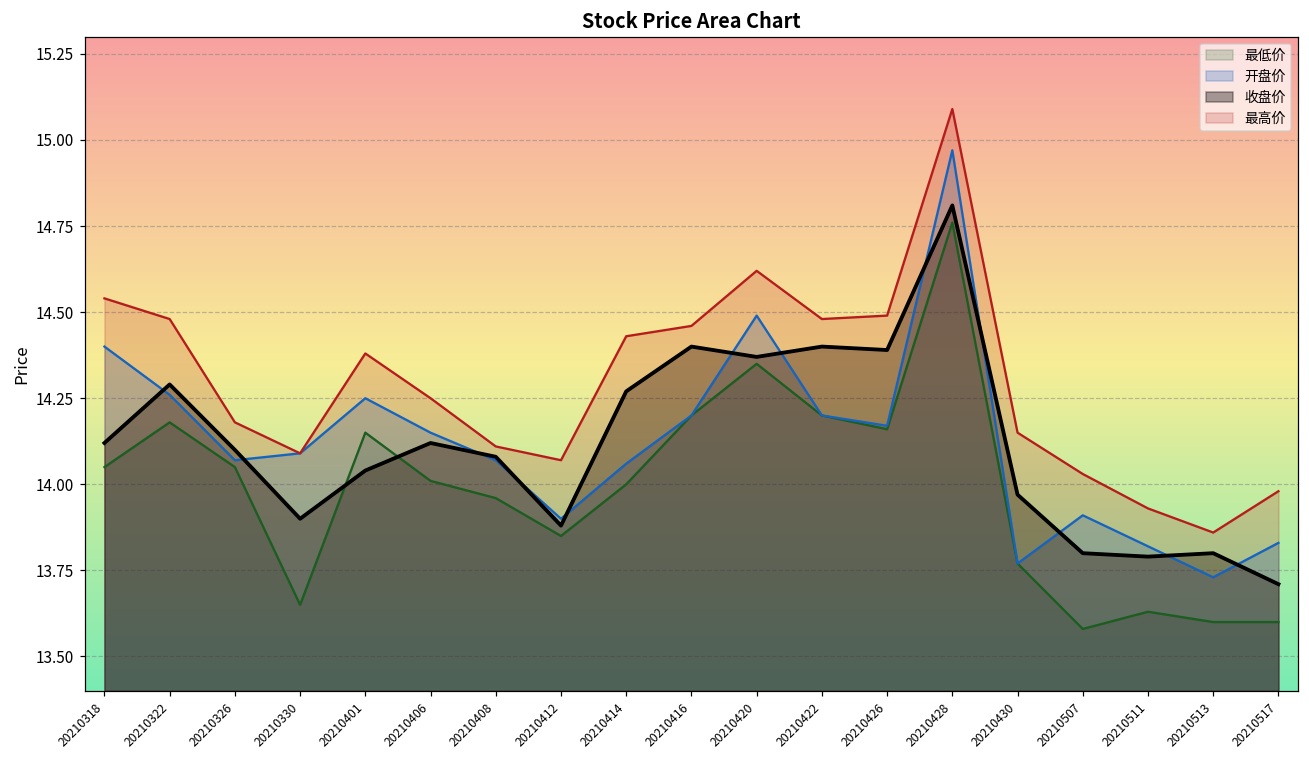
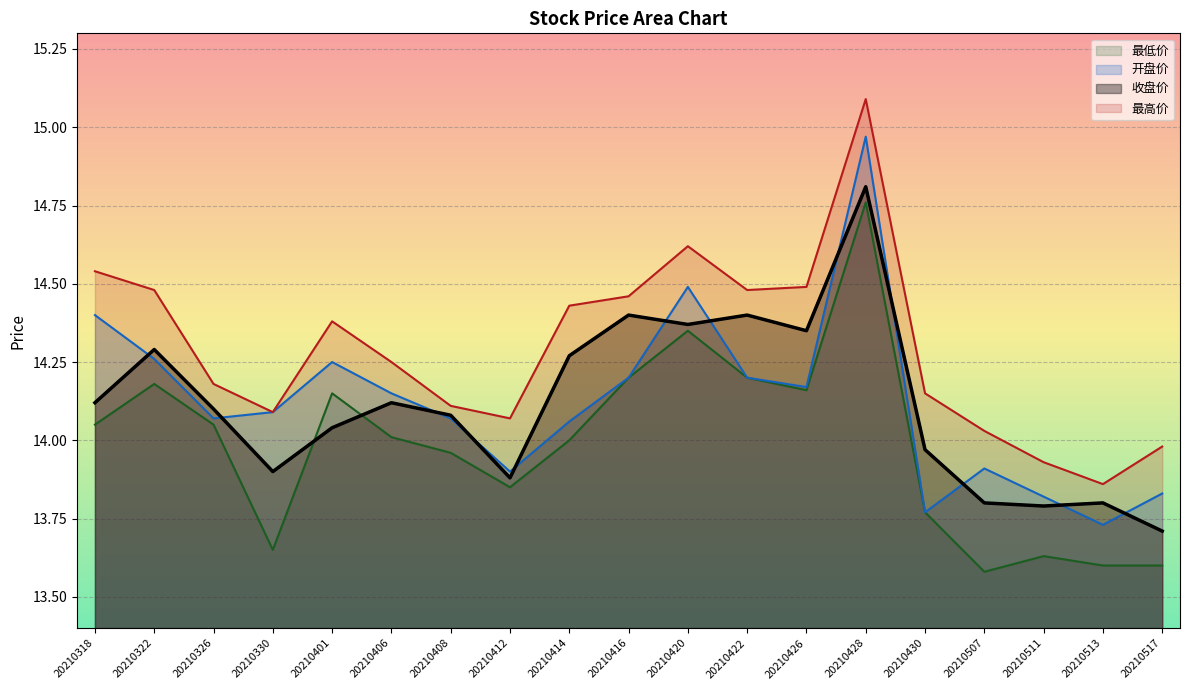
  {
    "收盘价": {
      "20210318": 14.12,
      "20210322": 14.29,
      "20210326": 14.10,
      "20210330": 13.90,
      "20210401": 14.04,
      "20210406": 14.12,
      "20210408": 14.08,
      "20210412": 13.88,
      "20210414": 14.27,
      "20210416": 14.40,
      "20210420": 14.37,
      "20210422": 14.40,
-     "20210426": 14.39,
+     "20210426": 14.35,
      "20210428": 14.81,
      "20210430": 13.97,
      "20210507": 13.80,
      "20210511": 13.79,
      "20210513": 13.80,
      "20210517": 13.71
    }
  }
